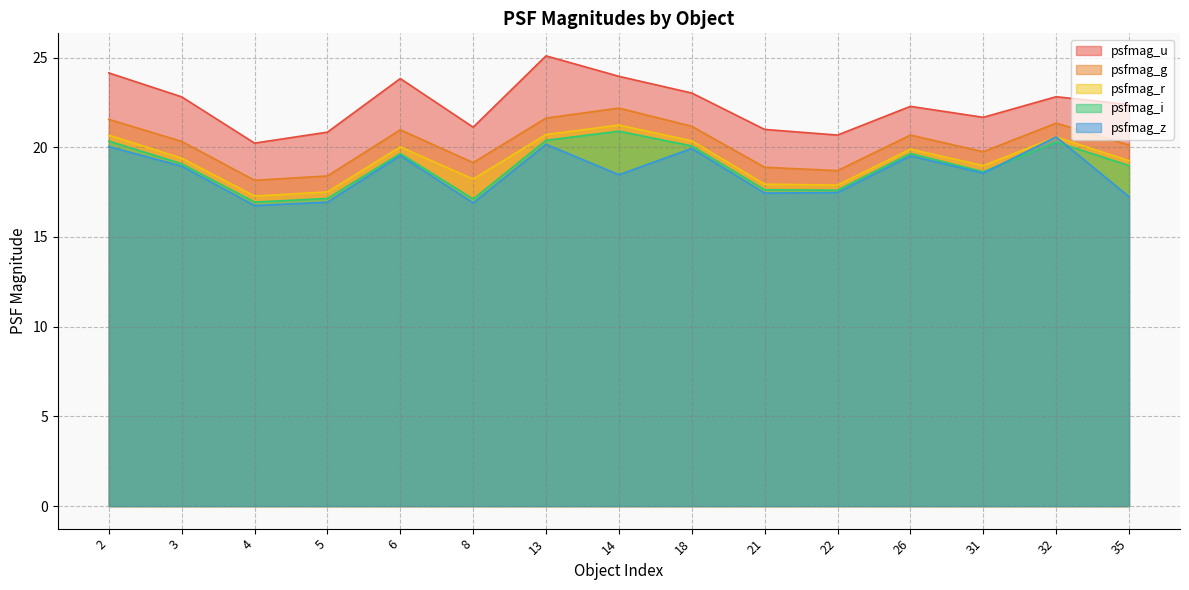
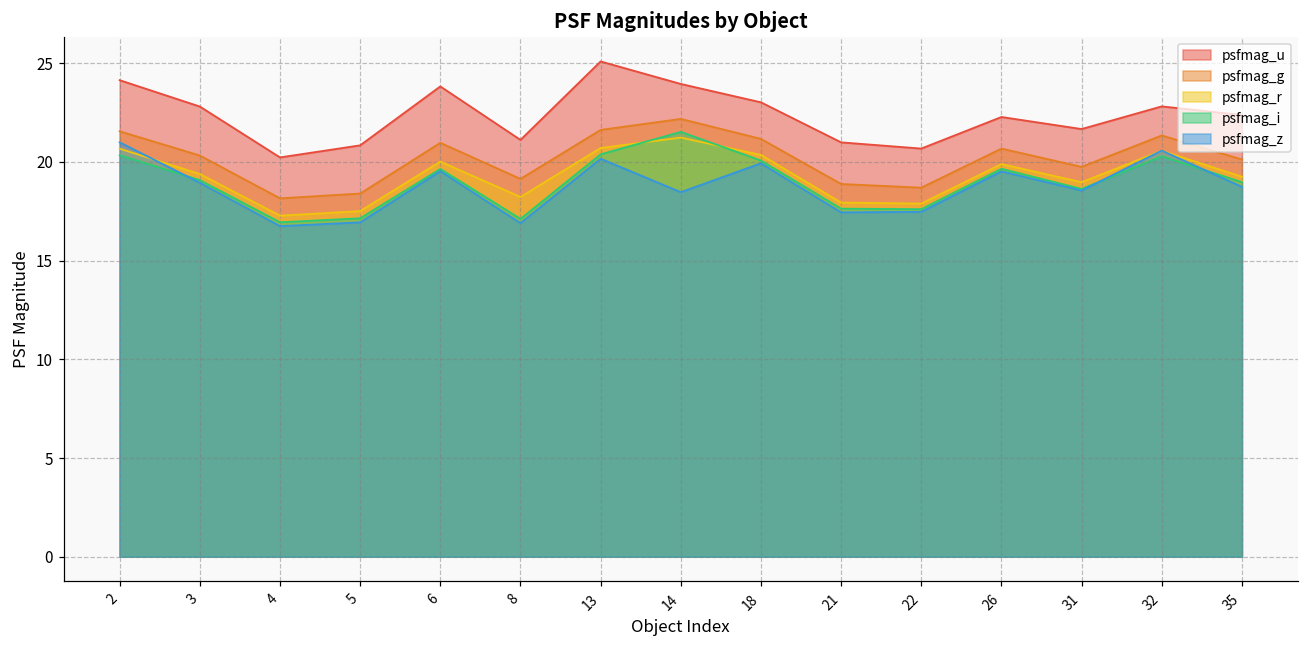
  {
    "psfmag_i": {
      "2": 20.3,
      "4": 16.9,
      "5": 17.1,
      "8": 17.1,
      "13": 20.4,
-     "14": 20.9,
+     "14": 21.5,
      "18": 20.1,
      "21": 17.6,
      "32": 20.3,
      "35": 19.0
    },
    "psfmag_z": {
-     "2": 20.0,
+     "2": 21.0,
      "4": 16.7,
      "5": 16.9,
      "8": 16.9,
      "13": 20.2,
      "14": 18.5,
      "18": 19.9,
      "21": 17.4,
-     "35": 17.2
+     "35": 18.7
    }
  }
